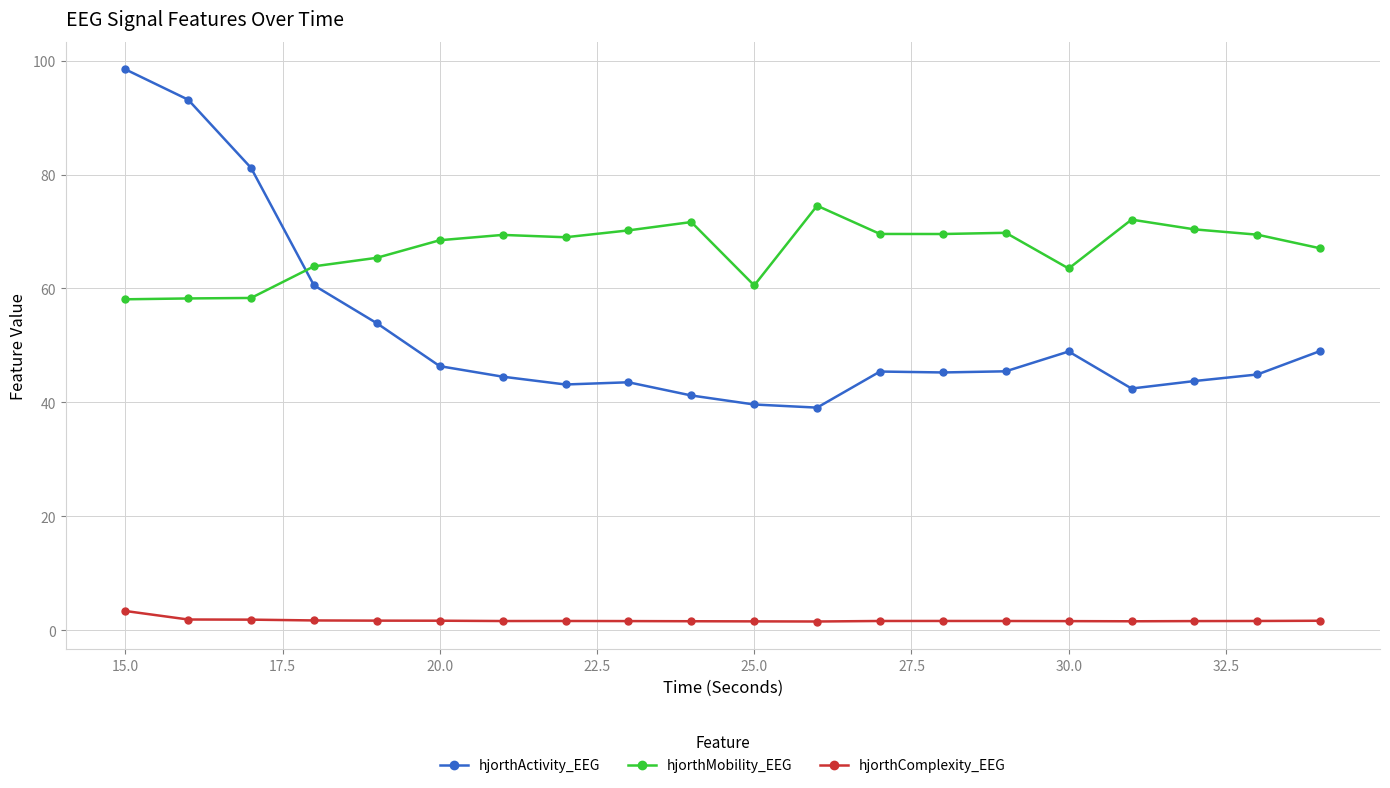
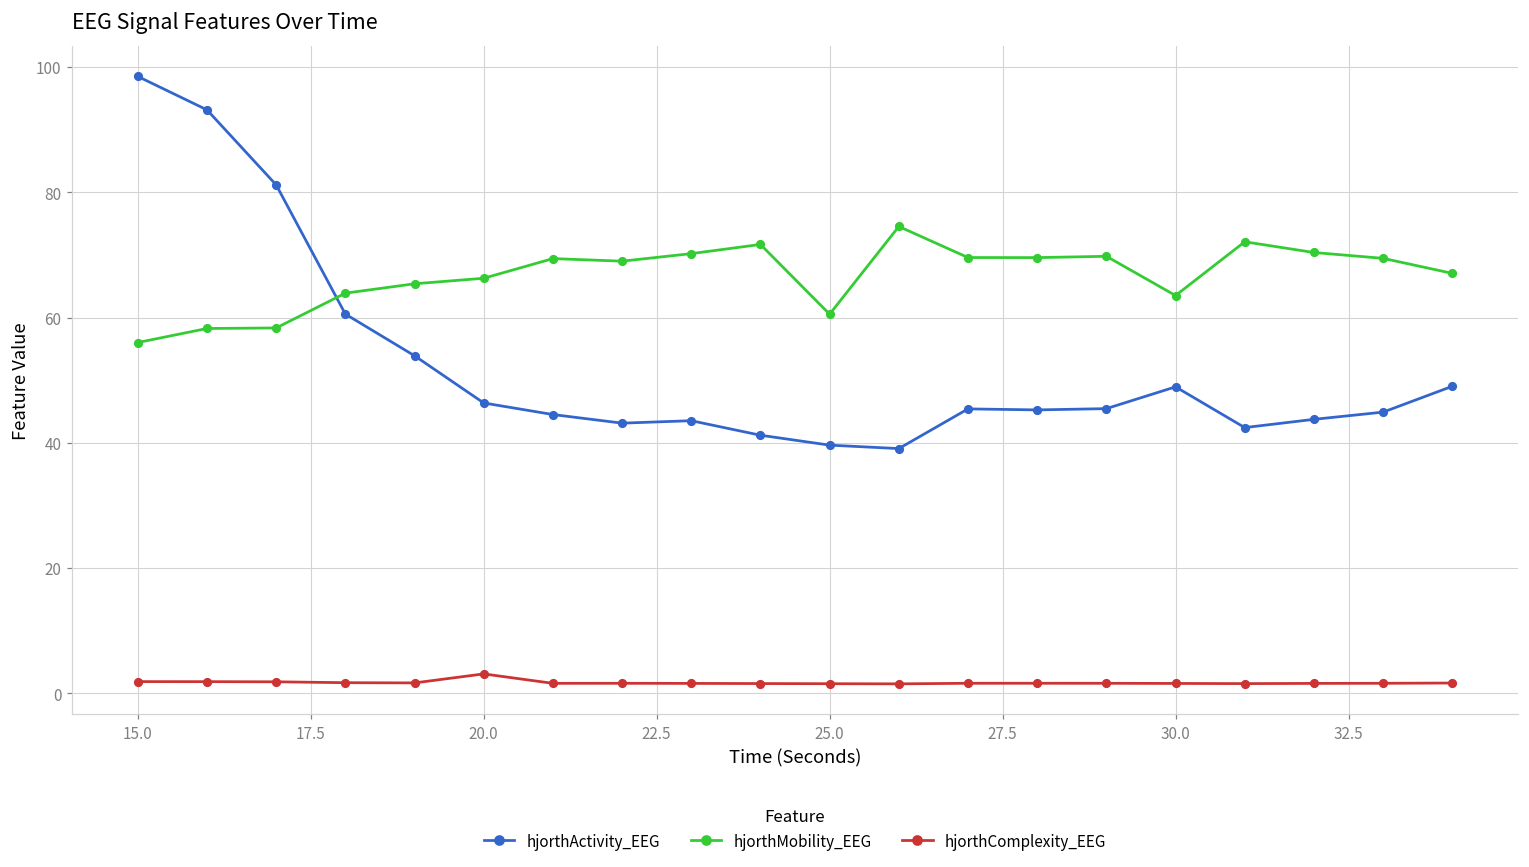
  {
    "hjorthActivity_EEG": {
      "15.0": 99,
      "20.0": 46,
      "25.0": 40,
      "30.0": 49
    },
    "hjorthMobility_EEG": {
-     "15.0": 58,
-     "20.0": 68,
+     "15.0": 56,
+     "20.0": 66,
      "25.0": 61,
      "30.0": 64
    },
    "hjorthComplexity_EEG": {
-     "15.0": 3,
-     "20.0": 2,
+     "15.0": 2,
+     "20.0": 3,
      "25.0": 2,
      "30.0": 2
    }
  }
